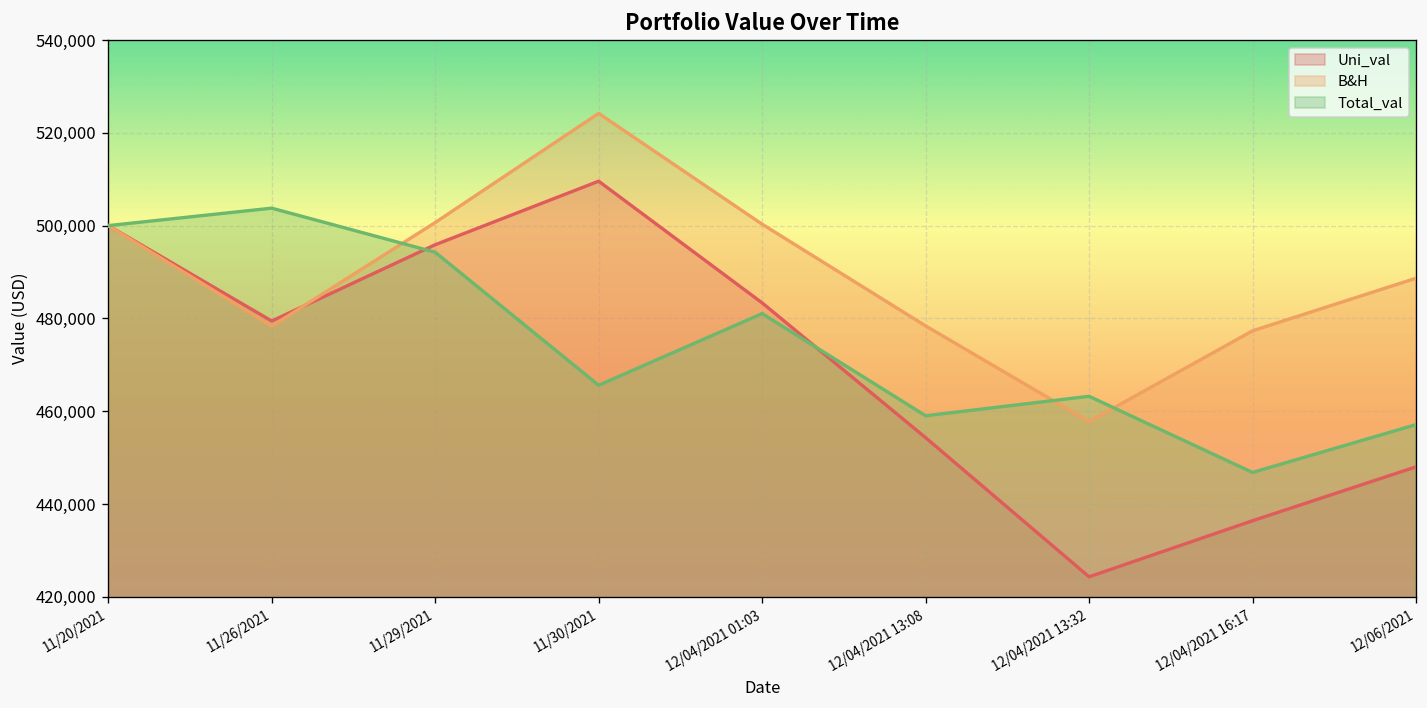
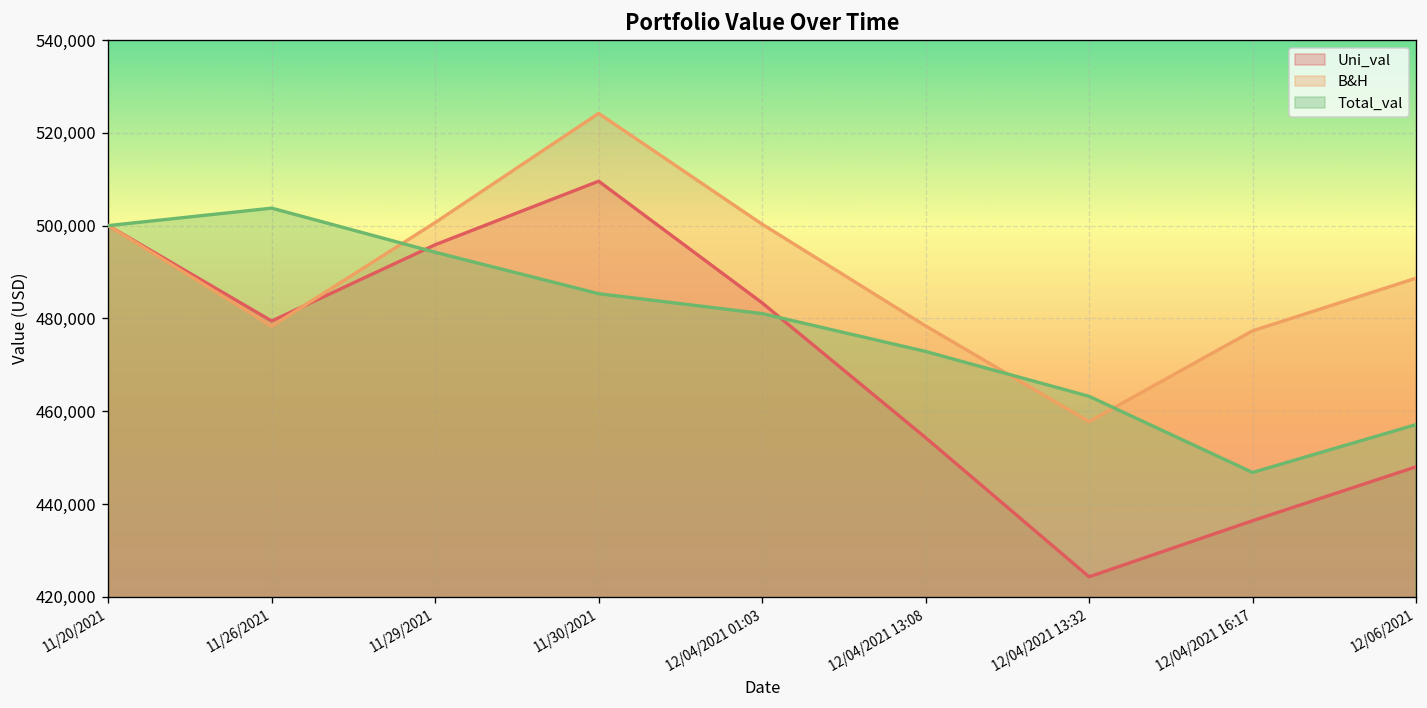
  {
    "Total_val": {
      "11/26/2021": "504,000",
      "11/29/2021": "494,000",
-     "11/30/2021": "466,000",
+     "11/30/2021": "485,000",
      "12/04/2021 01:03": "481,000",
-     "12/04/2021 13:08": "459,000",
+     "12/04/2021 13:08": "473,000",
      "12/04/2021 13:32": "463,000",
      "12/04/2021 16:17": "447,000",
      "12/06/2021": "457,000"
    }
  }
